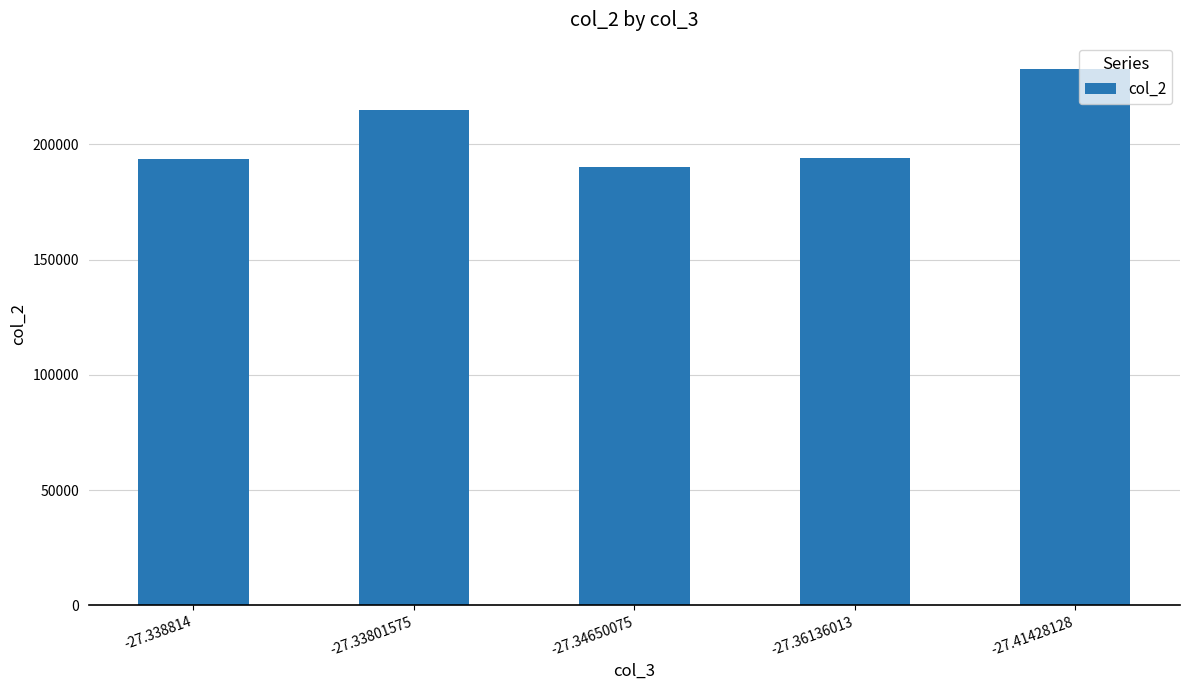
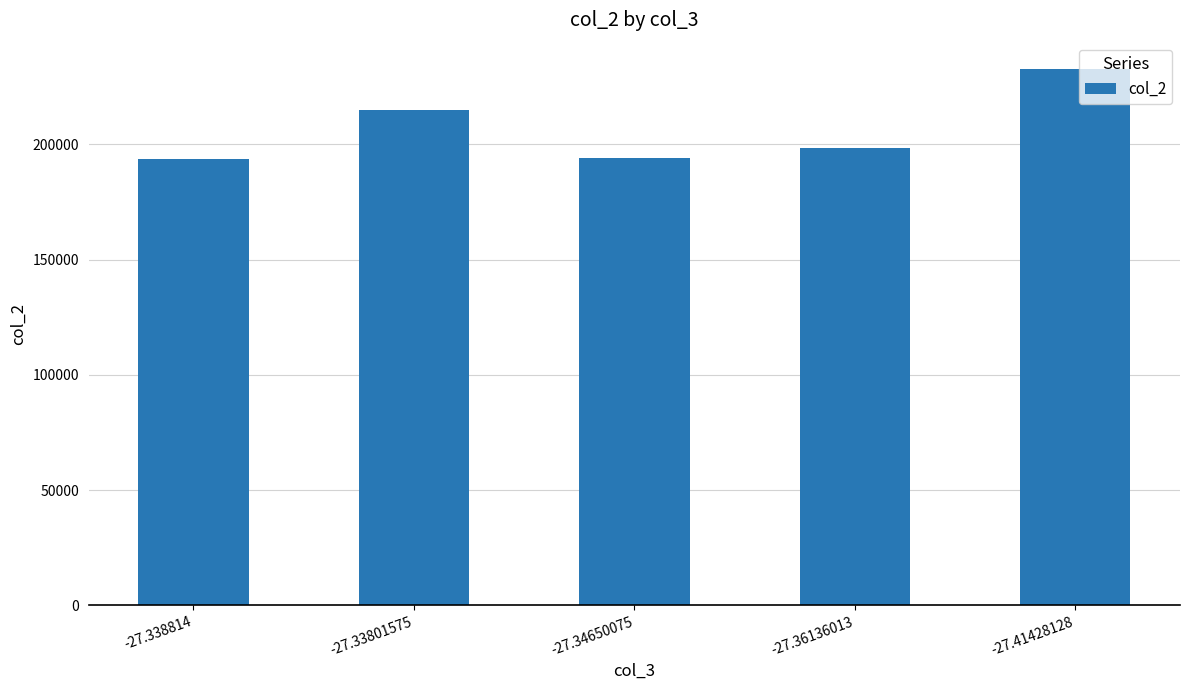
  {
    "-27.338814": 194000,
    "-27.33801575": 215000,
-   "-27.34650075": 190000,
-   "-27.36136013": 194000,
+   "-27.34650075": 194000,
+   "-27.36136013": 198000,
    "-27.41428128": 232000
  }
